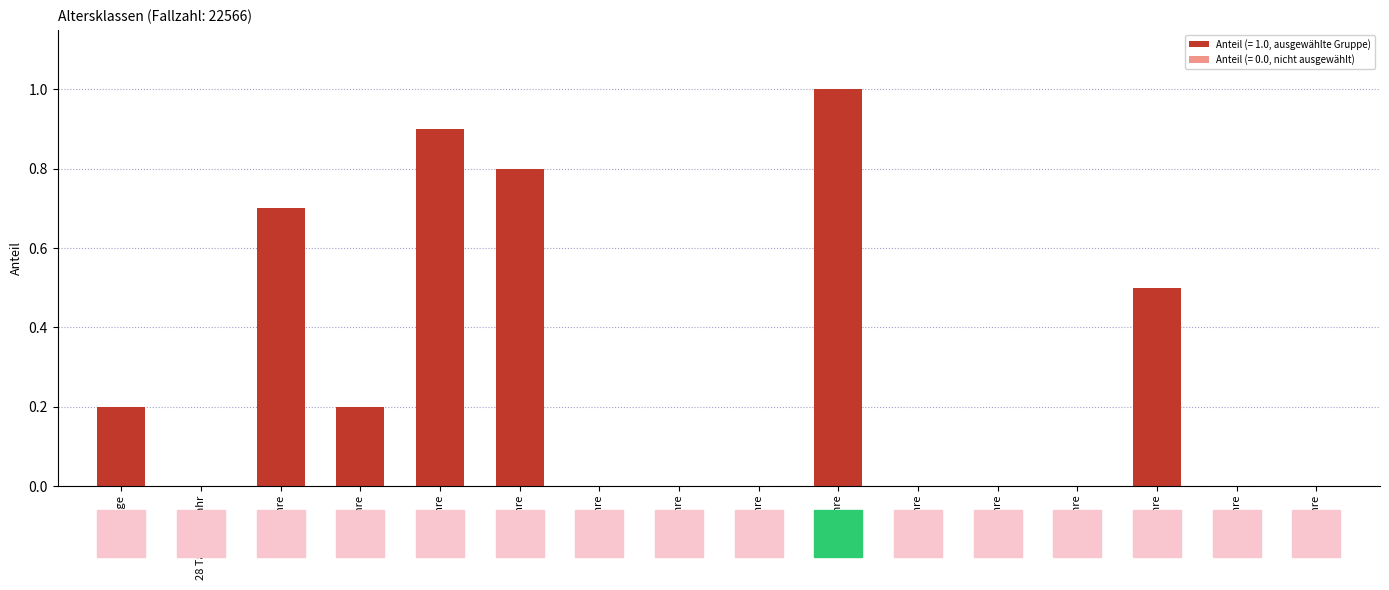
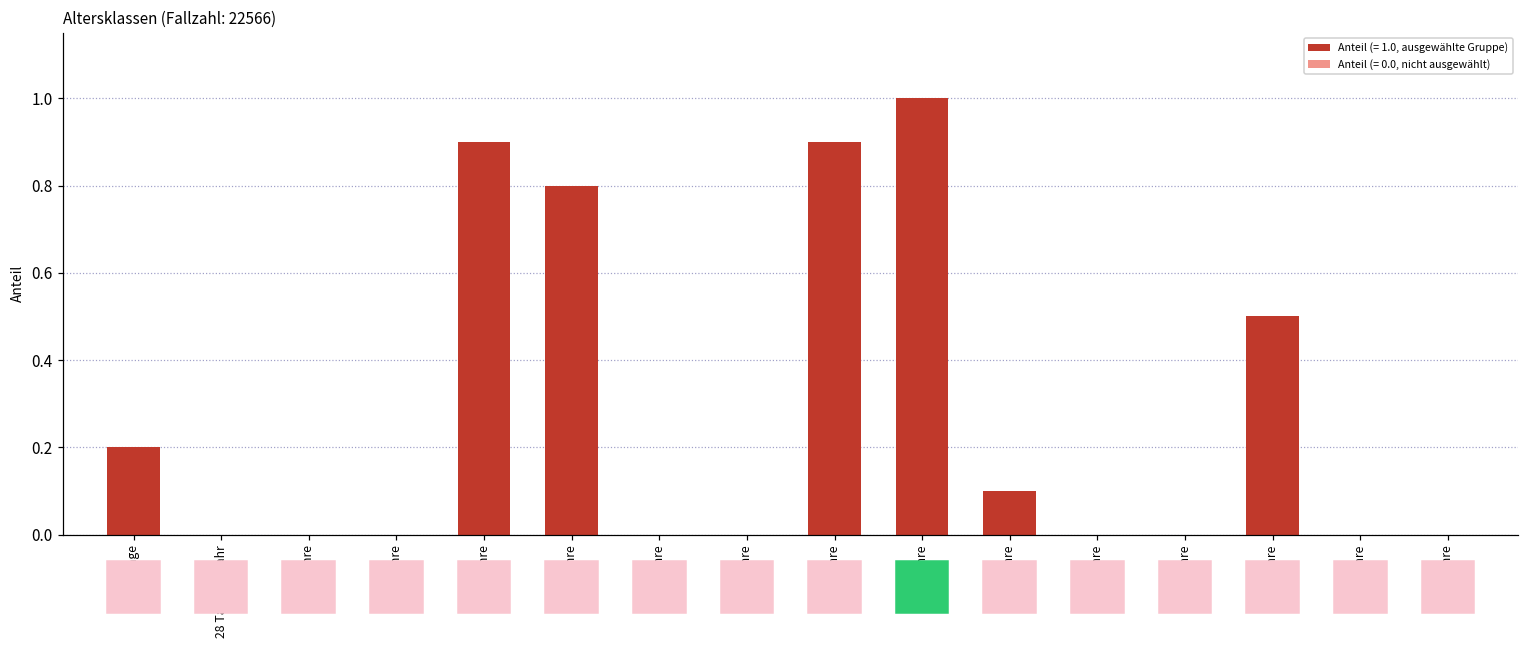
  {
    "< 28 Tage": 0.2,
    "28 Tage - 1. Jahr": 0.0,
-   "1-2 Jahre": 0.7,
-   "3-5 Jahre": 0.2,
+   "1-2 Jahre": 0.0,
+   "3-5 Jahre": 0.0,
    "6-9 Jahre": 0.9,
    "10-15 Jahre": 0.8,
    "16-17 Jahre": 0.0,
    "18-29 Jahre": 0.0,
-   "30-39 Jahre": 0.0,
+   "30-39 Jahre": 0.9,
    "40-49 Jahre": 1.0,
-   "50-54 Jahre": 0.0,
+   "50-54 Jahre": 0.1,
    "55-59 Jahre": 0.0,
    "60-64 Jahre": 0.0,
    "65-74 Jahre": 0.5,
    "75-79 Jahre": 0.0,
    "80+ Jahre": 0.0
  }
